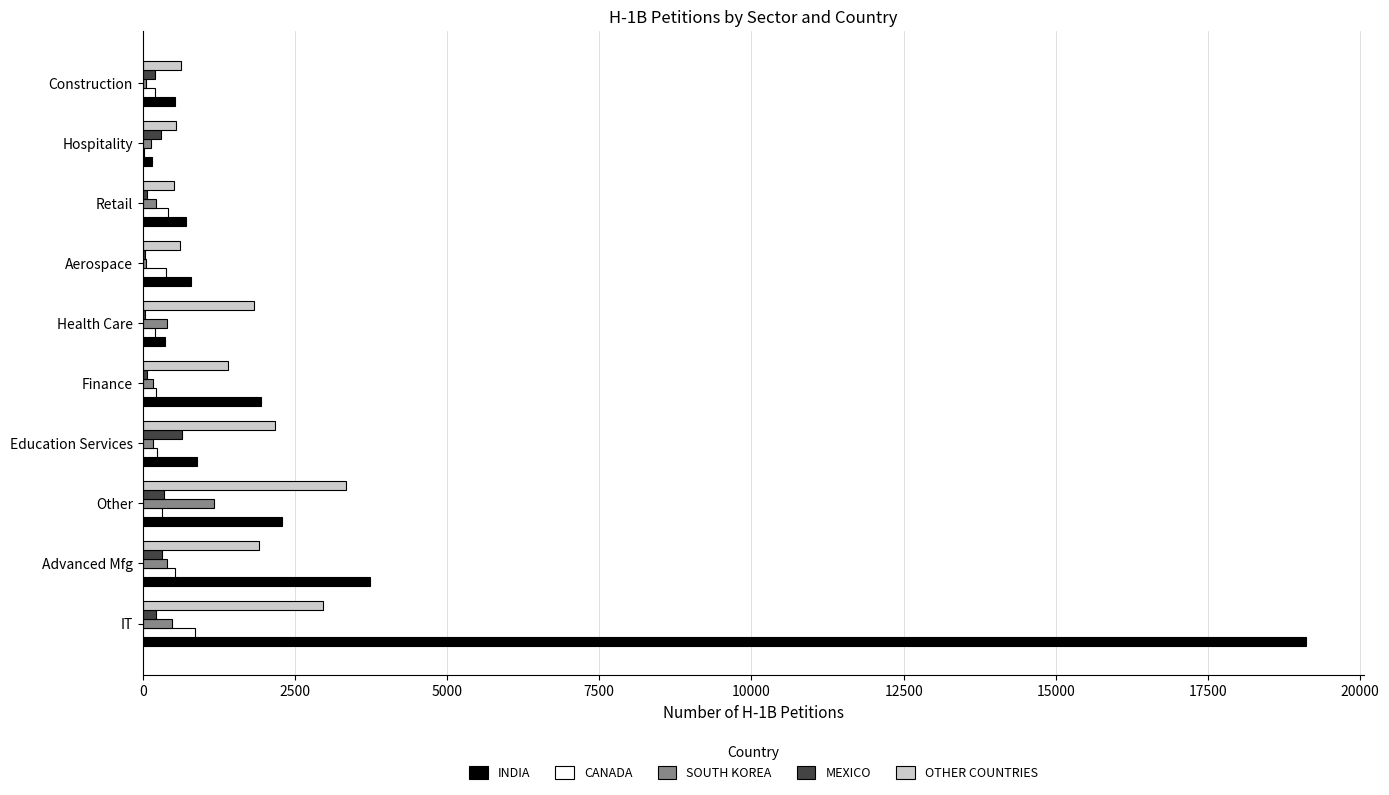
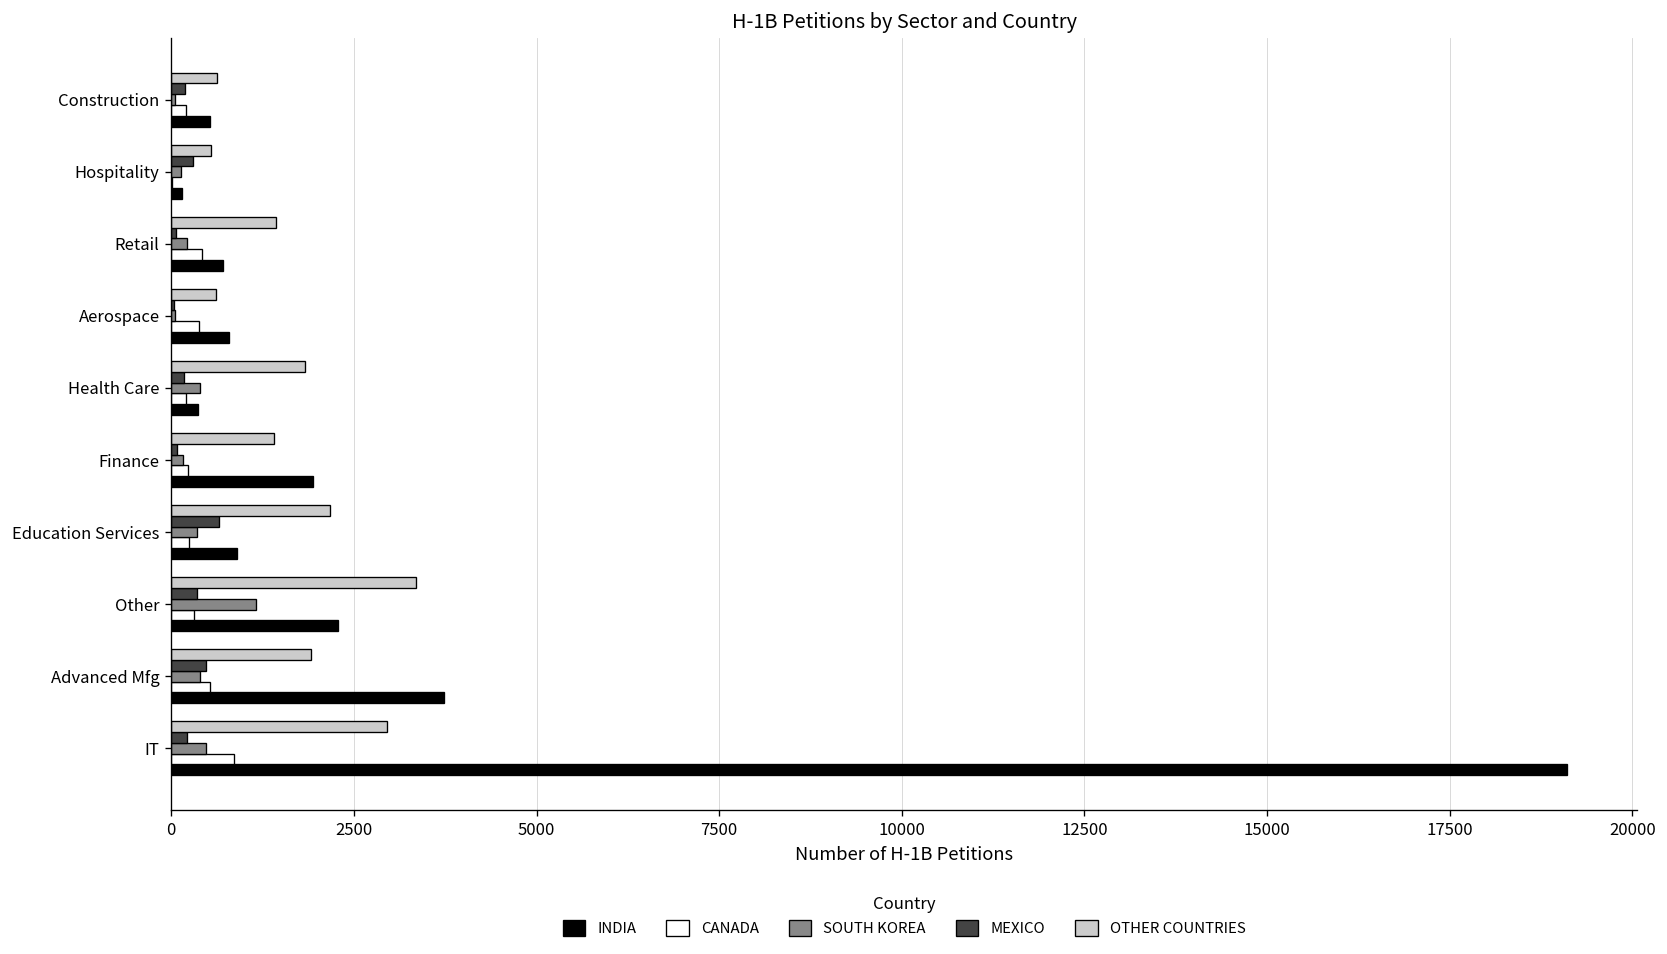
  {
    "INDIA": {
      "Construction": 500,
      "Hospitality": 200,
      "Retail": 700,
      "Aerospace": 800,
      "Health Care": 400,
      "Finance": 1900,
      "Education Services": 900,
      "Other": 2300,
      "Advanced Mfg": 3700,
      "IT": 19100
    },
    "CANADA": {
      "Construction": 200,
      "Retail": 400,
      "Aerospace": 400,
      "Health Care": 200,
      "Finance": 200,
      "Education Services": 200,
      "Other": 300,
      "Advanced Mfg": 500,
      "IT": 900
    },
    "SOUTH KOREA": {
      "Construction": 100,
      "Hospitality": 100,
      "Retail": 200,
      "Aerospace": 0,
      "Health Care": 400,
      "Finance": 200,
-     "Education Services": 200,
+     "Education Services": 300,
      "Other": 1200,
      "Advanced Mfg": 400,
      "IT": 500
    },
    "MEXICO": {
      "Construction": 200,
      "Hospitality": 300,
      "Retail": 100,
-     "Health Care": 0,
+     "Health Care": 200,
      "Finance": 100,
      "Education Services": 600,
      "Other": 300,
-     "Advanced Mfg": 300,
+     "Advanced Mfg": 500,
      "IT": 200
    },
    "OTHER COUNTRIES": {
      "Construction": 600,
      "Hospitality": 500,
-     "Retail": 500,
+     "Retail": 1400,
      "Aerospace": 600,
      "Health Care": 1800,
      "Finance": 1400,
      "Education Services": 2200,
      "Other": 3300,
      "Advanced Mfg": 1900,
      "IT": 3000
    }
  }
